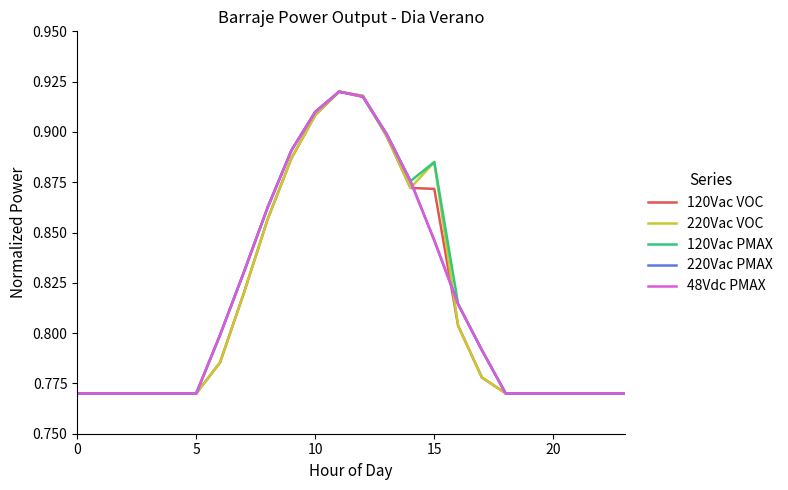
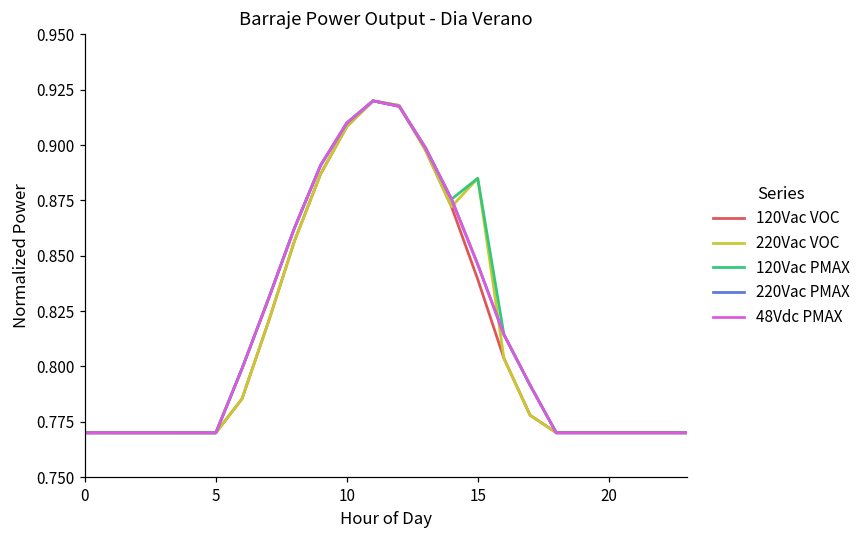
  {
    "120Vac VOC": {
-     "15": 0.872
+     "15": 0.839
    },
    "48Vdc PMAX": {
      "15": 0.846
    }
  }
